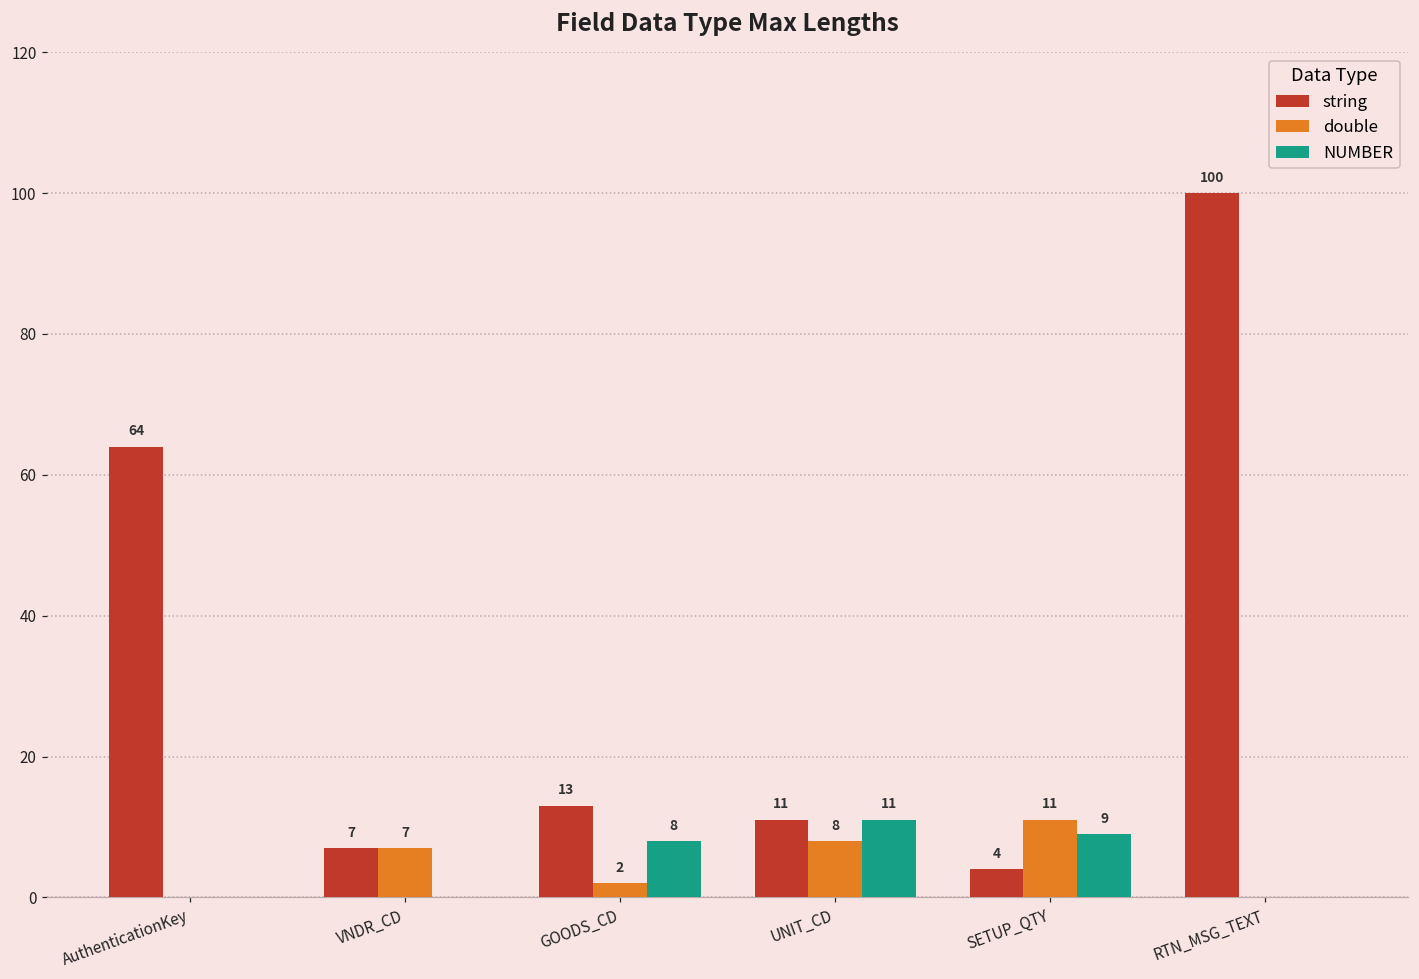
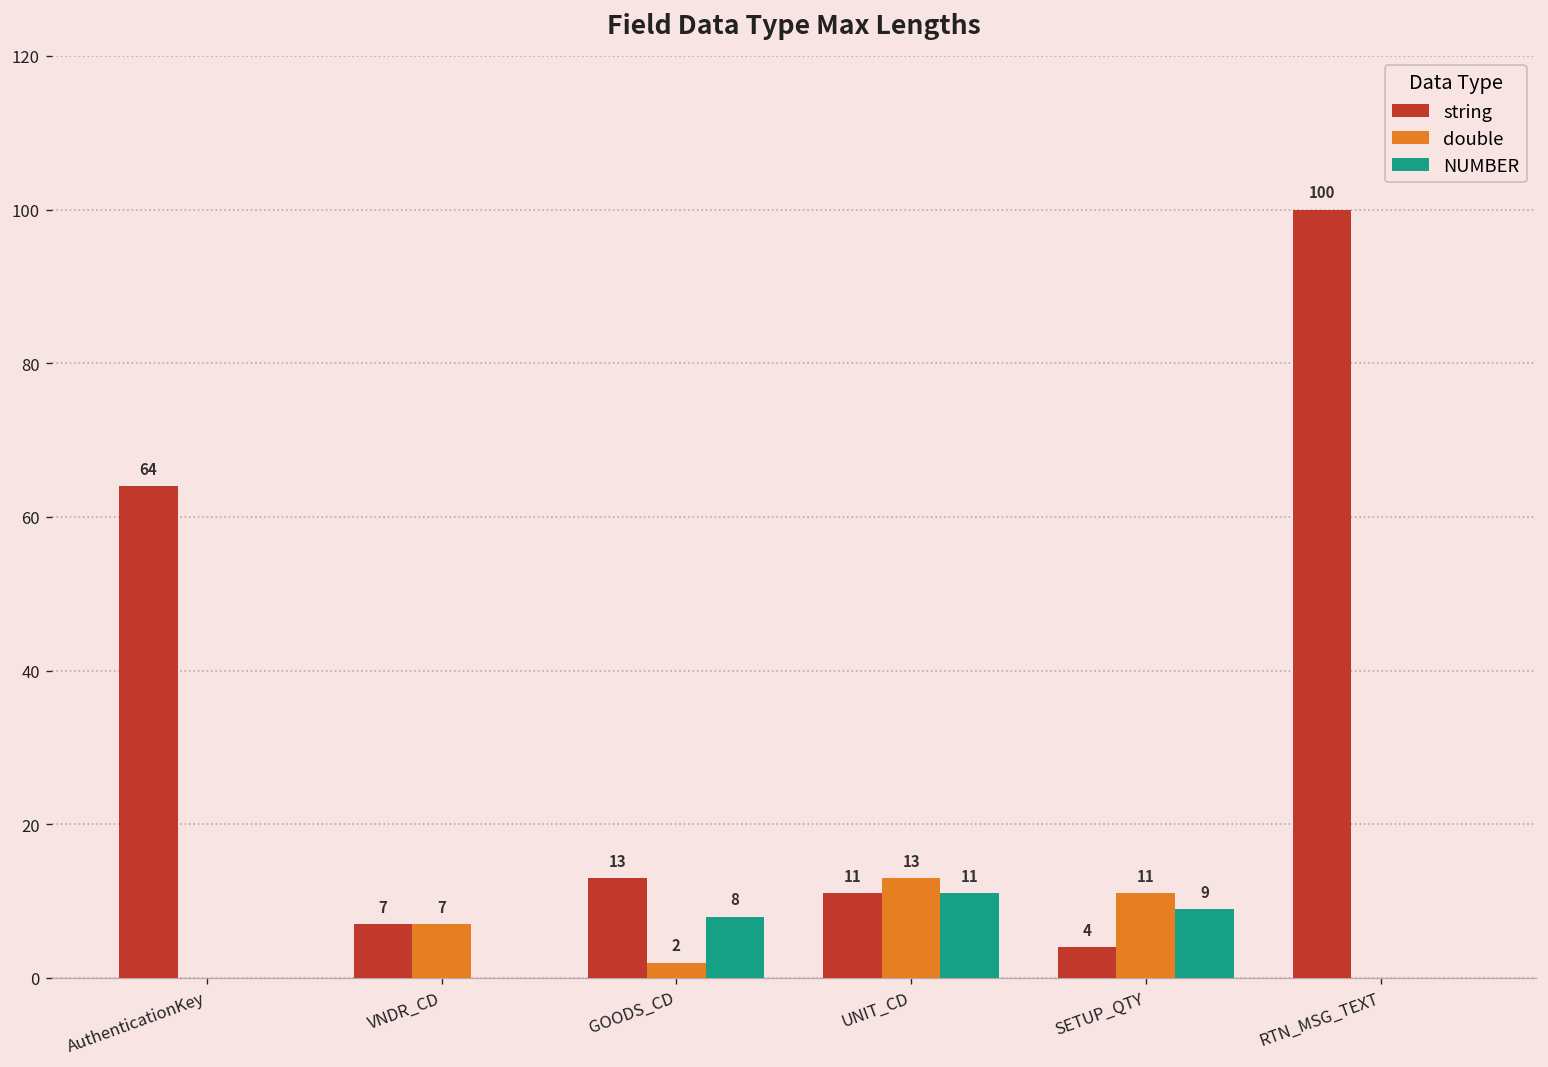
  {
    "string": {
      "AuthenticationKey": 64,
      "VNDR_CD": 7,
      "GOODS_CD": 13,
      "UNIT_CD": 11,
      "SETUP_QTY": 4,
      "RTN_MSG_TEXT": 100
    },
    "double": {
      "VNDR_CD": 7,
      "GOODS_CD": 2,
-     "UNIT_CD": 8,
+     "UNIT_CD": 13,
      "SETUP_QTY": 11
    },
    "NUMBER": {
      "GOODS_CD": 8,
      "UNIT_CD": 11,
      "SETUP_QTY": 9
    }
  }
